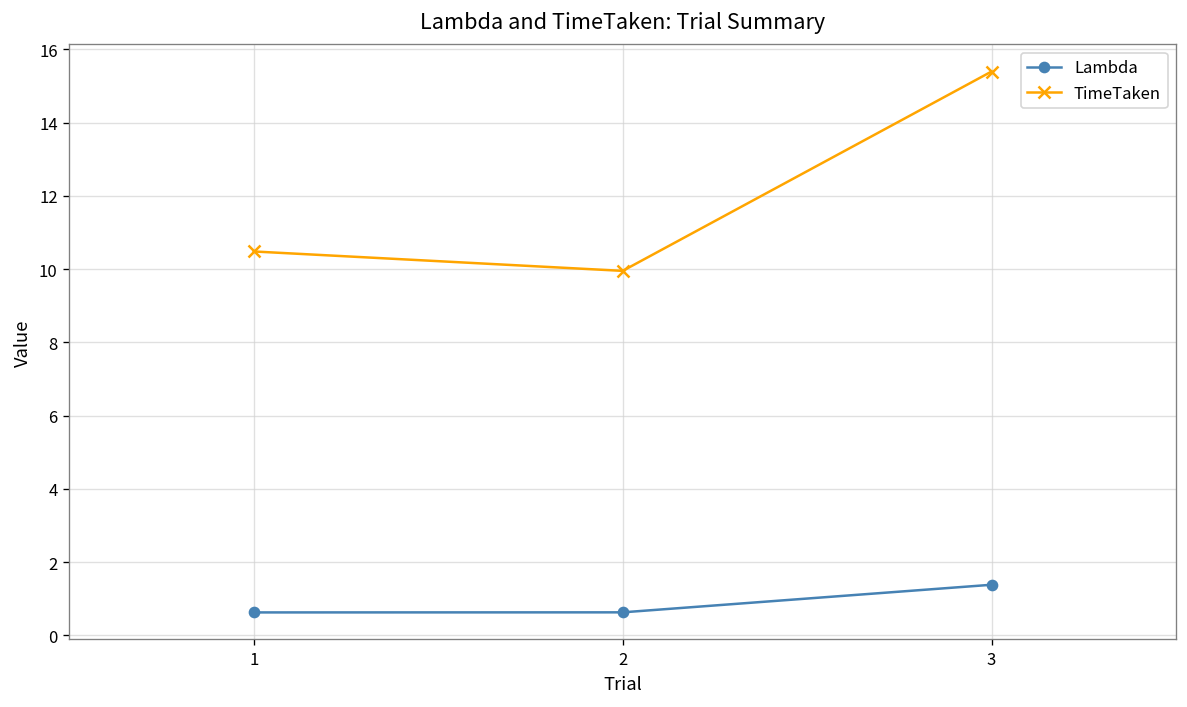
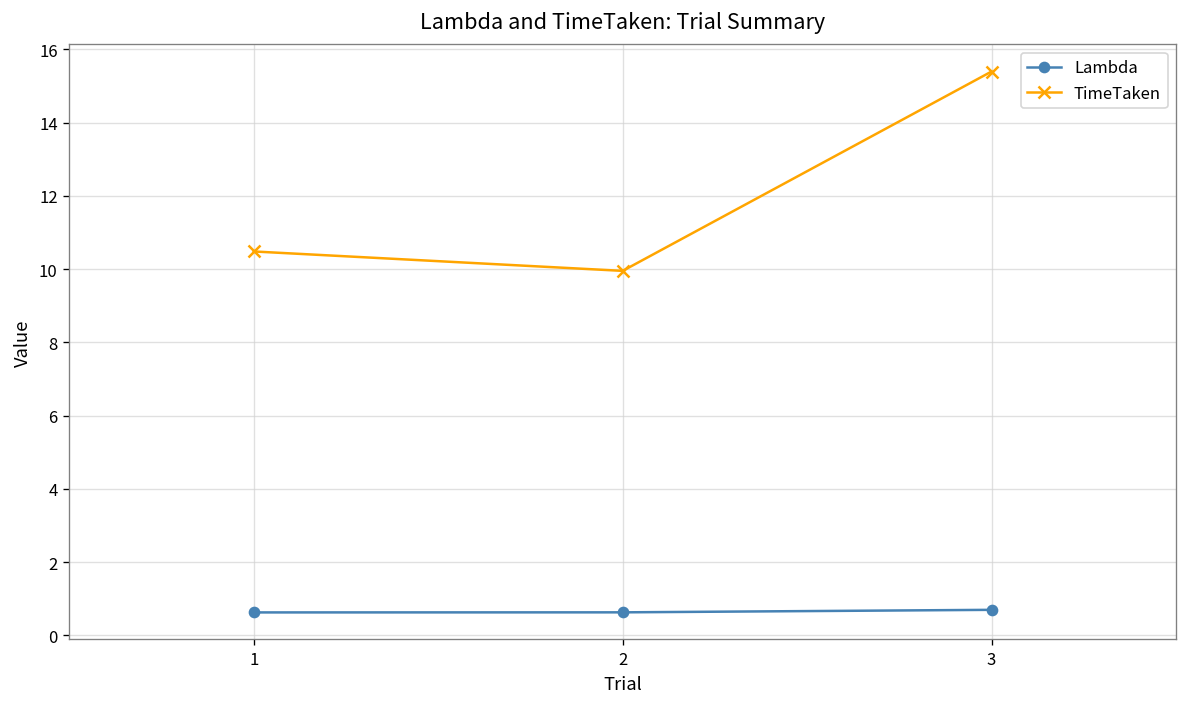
  {
    "Lambda": {
      "1": 0.6,
      "2": 0.6,
-     "3": 1.4
+     "3": 0.7
    },
    "TimeTaken": {
      "1": 10.5,
      "2": 10.0,
      "3": 15.4
    }
  }
